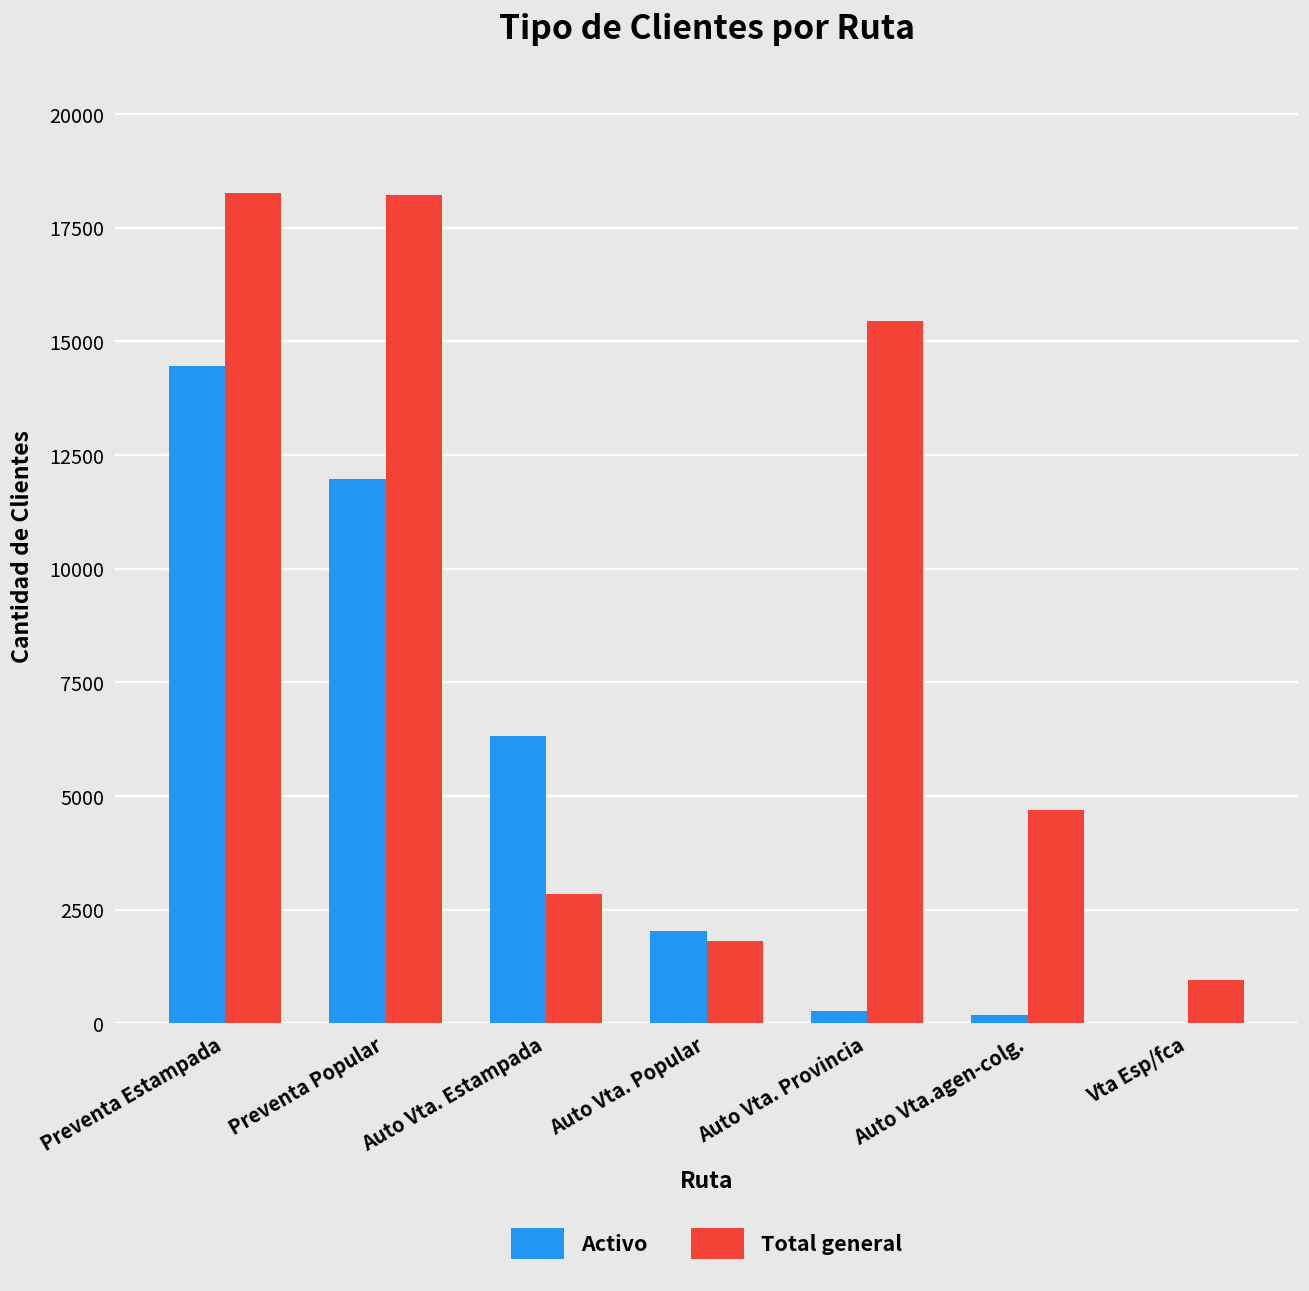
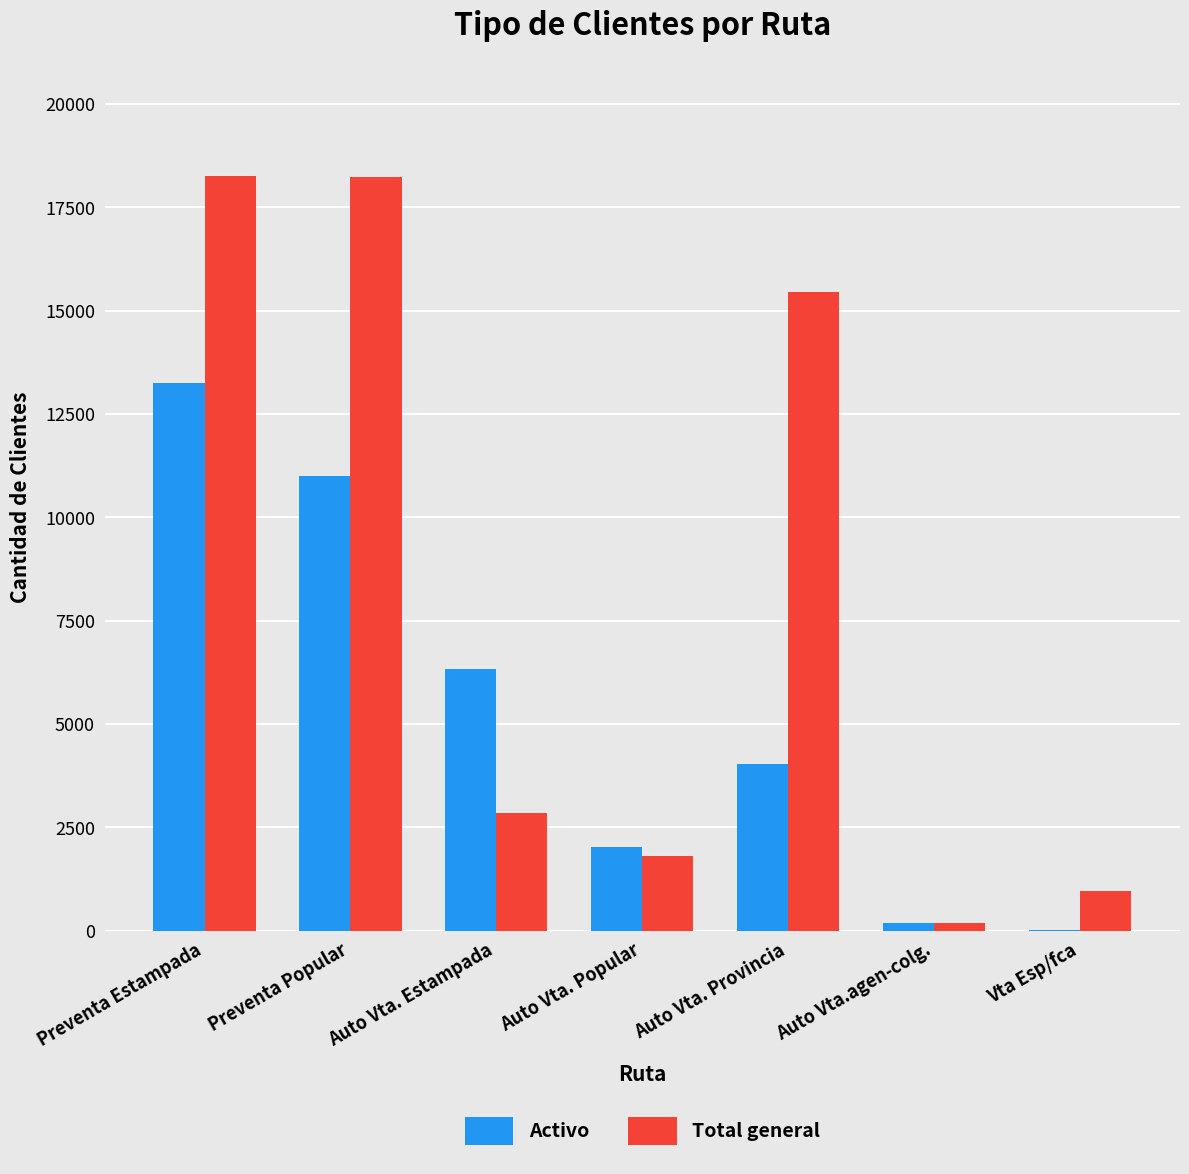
  {
    "Activo": {
-     "Preventa Estampada": 14500,
-     "Preventa Popular": 12000,
+     "Preventa Estampada": 13300,
+     "Preventa Popular": 11000,
      "Auto Vta. Estampada": 6300,
      "Auto Vta. Popular": 2000,
-     "Auto Vta. Provincia": 300,
+     "Auto Vta. Provincia": 4000,
      "Auto Vta.agen-colg.": 200
    },
    "Total general": {
      "Preventa Estampada": 18300,
      "Preventa Popular": 18200,
      "Auto Vta. Estampada": 2800,
      "Auto Vta. Popular": 1800,
      "Auto Vta. Provincia": 15400,
-     "Auto Vta.agen-colg.": 4700,
+     "Auto Vta.agen-colg.": 200,
      "Vta Esp/fca": 1000
    }
  }
